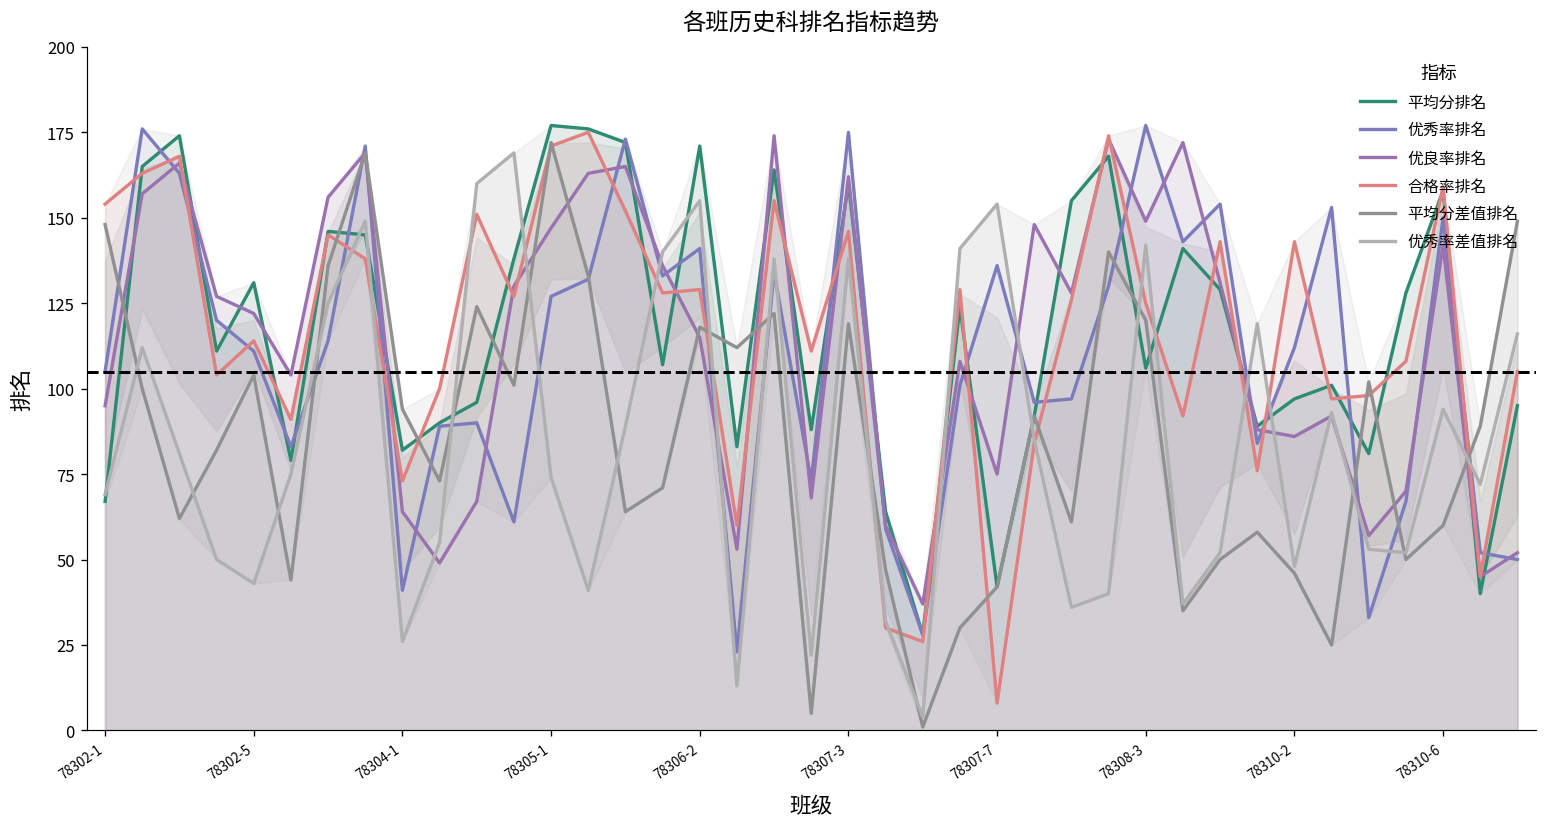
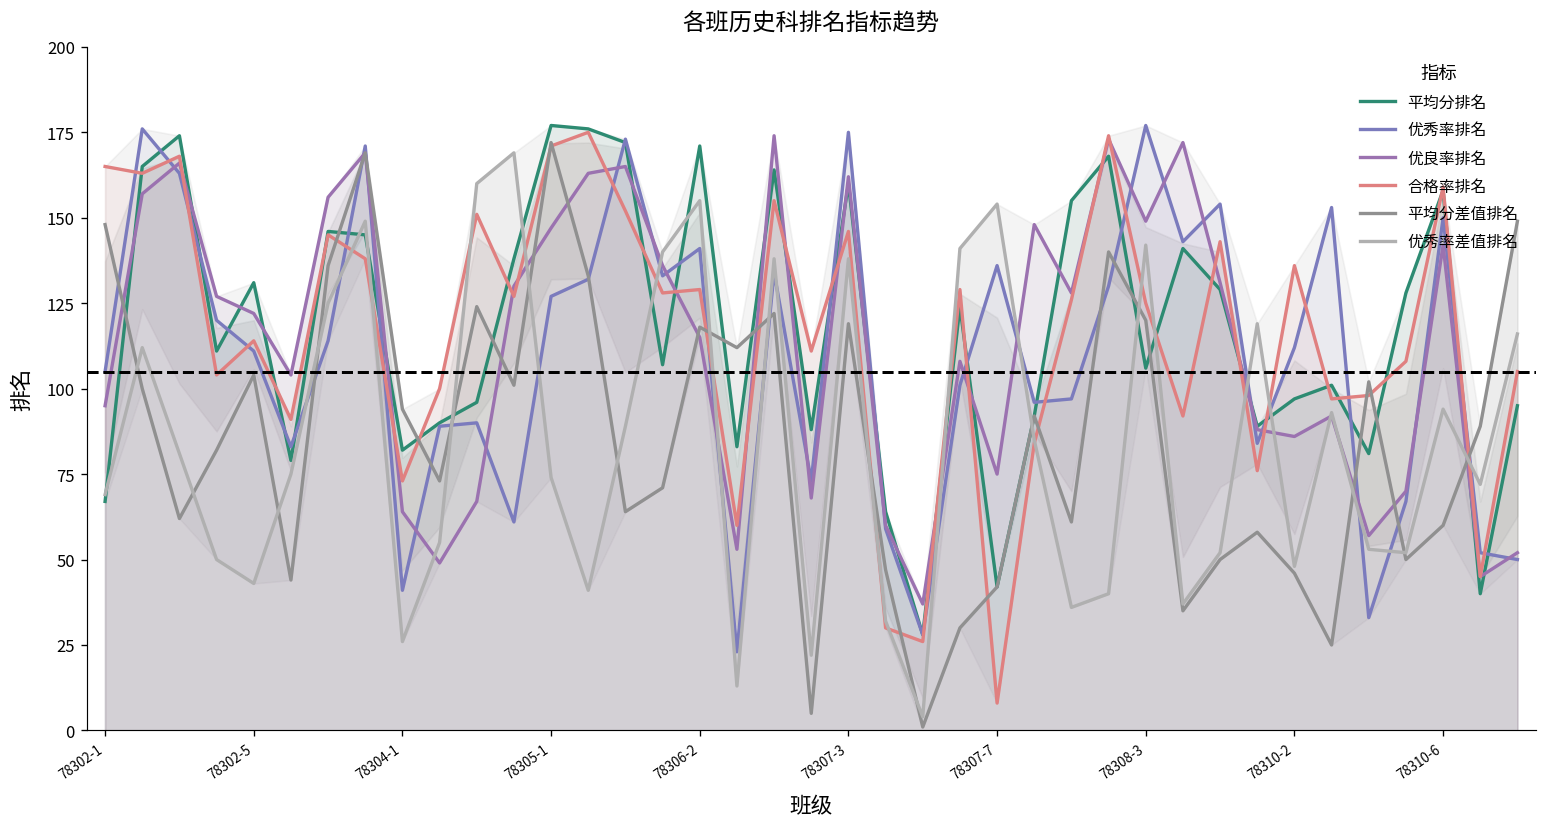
  {
    "平均分排名": {
      "78302-1": 67,
      "78304-1": 82,
      "78307-3": 160,
      "78308-3": 106,
      "78310-2": 97,
      "78310-6": 158
    },
    "合格率排名": {
-     "78302-1": 154,
+     "78302-1": 165,
      "78302-5": 114,
      "78304-1": 73,
      "78306-2": 129,
      "78307-3": 146,
      "78307-7": 8,
      "78308-3": 125,
-     "78310-2": 143
+     "78310-2": 136
    }
  }
